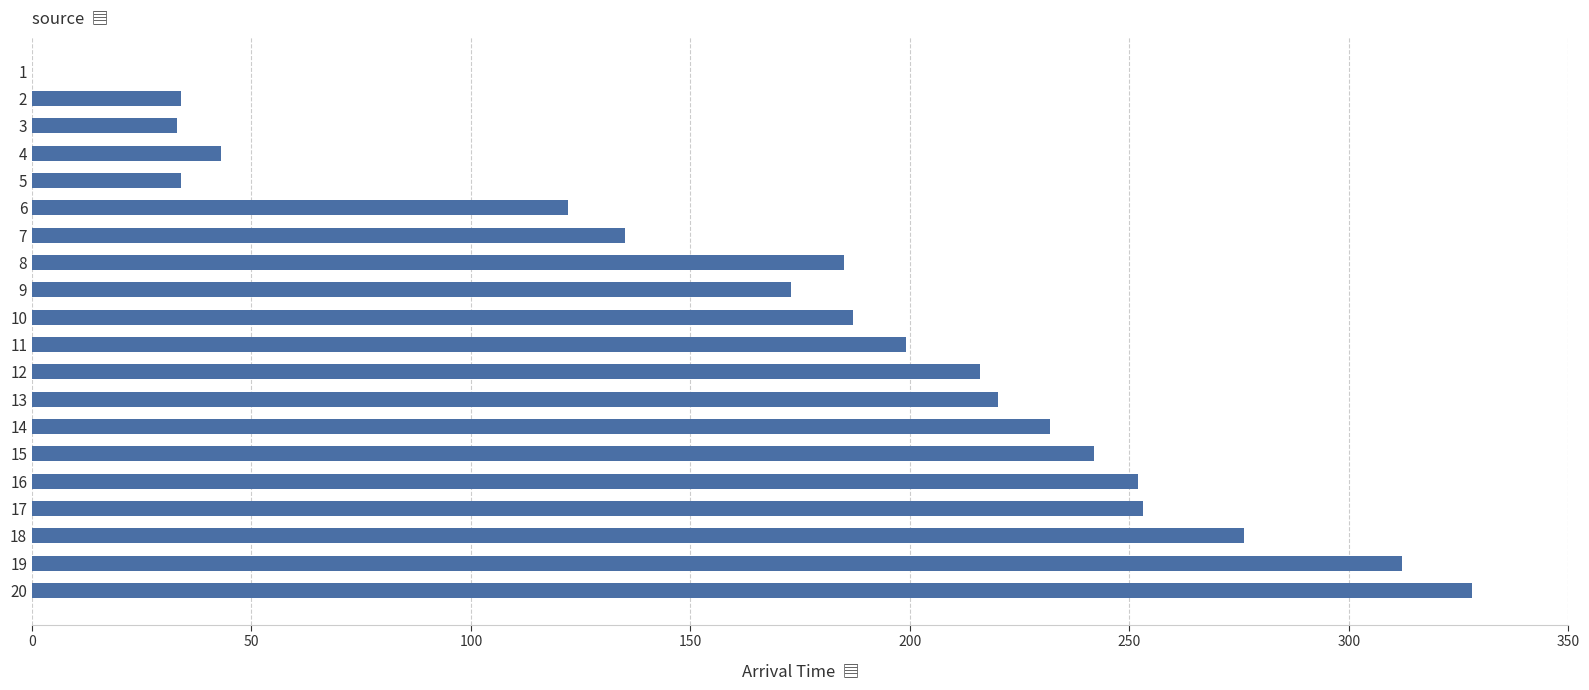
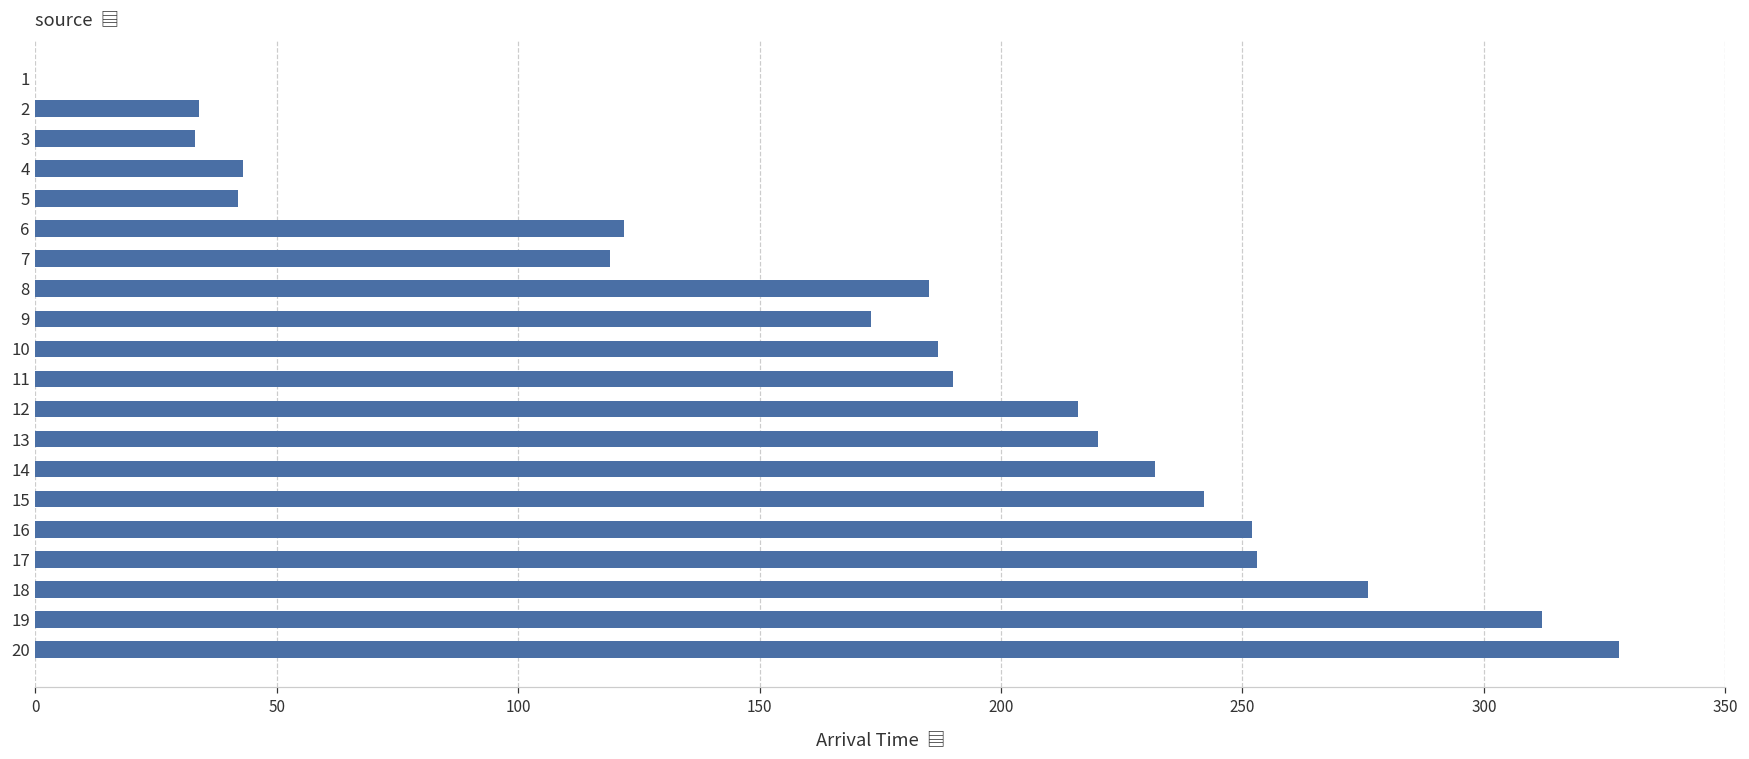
  {
    "1": 0,
    "2": 34,
    "3": 33,
    "4": 43,
-   "5": 34,
+   "5": 42,
    "6": 122,
-   "7": 135,
+   "7": 119,
    "8": 185,
    "9": 173,
    "10": 187,
-   "11": 199,
+   "11": 190,
    "12": 216,
    "13": 220,
    "14": 232,
    "15": 242,
    "16": 252,
    "17": 253,
    "18": 276,
    "19": 312,
    "20": 328
  }
